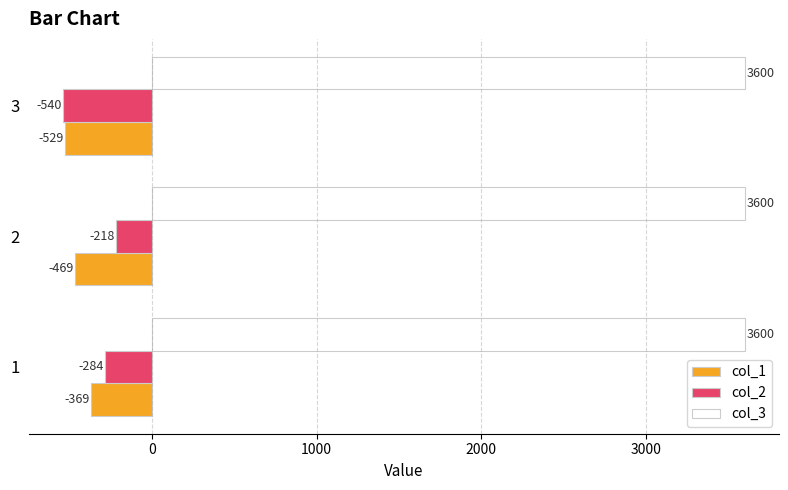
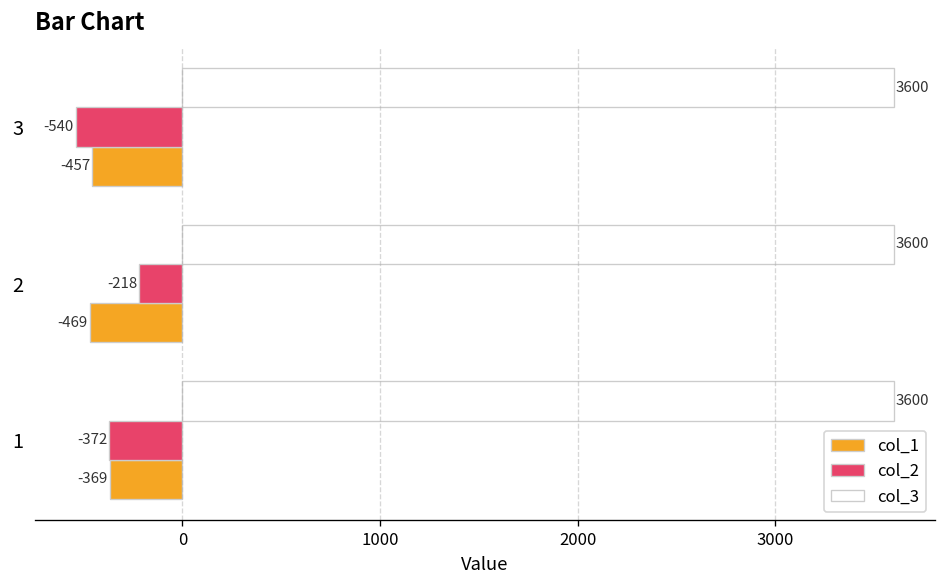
  {
    "col_1": {
-     "3": -529,
+     "3": -457,
      "2": -469,
      "1": -369
    },
    "col_2": {
      "3": -540,
      "2": -218,
-     "1": -284
+     "1": -372
    },
    "col_3": {
      "3": 3600,
      "2": 3600,
      "1": 3600
    }
  }
